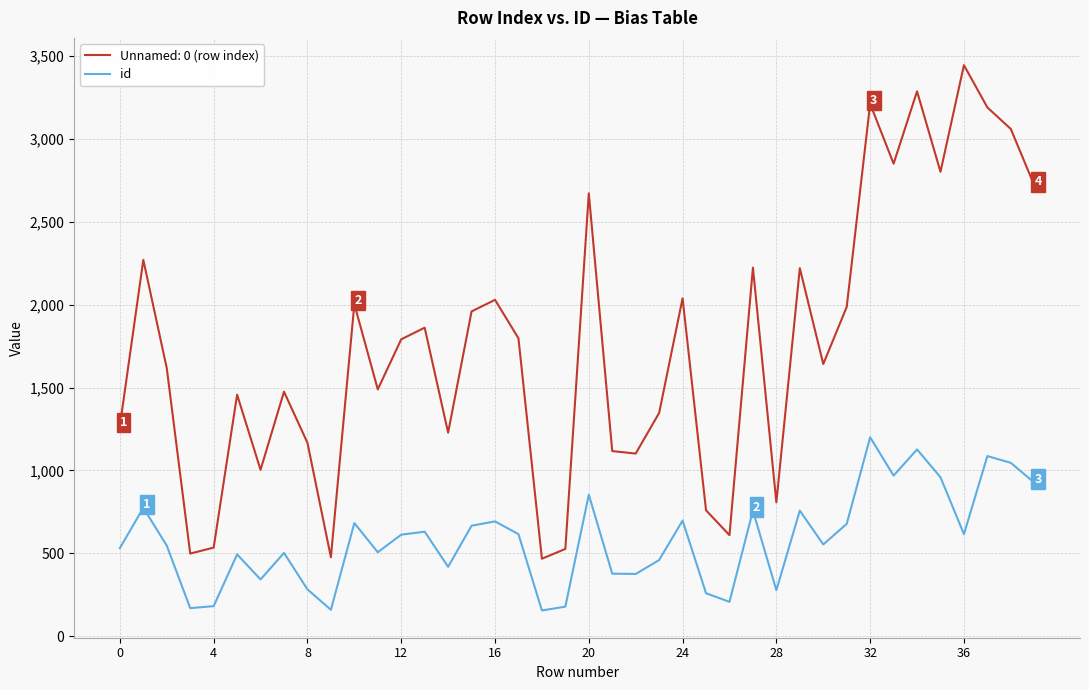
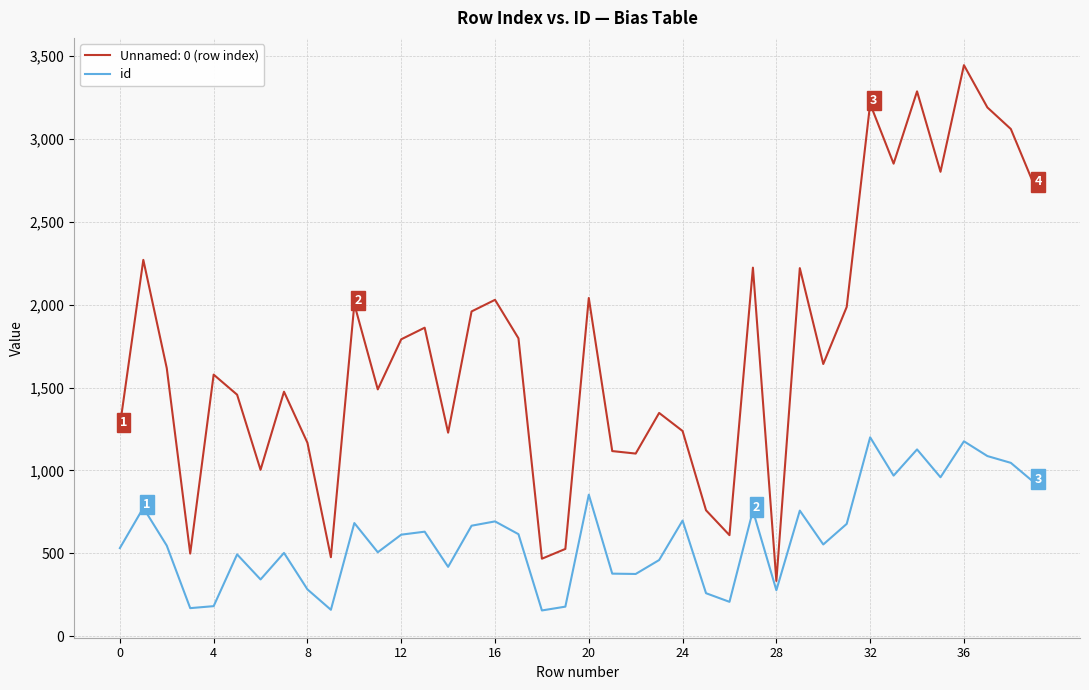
  {
    "Unnamed: 0 (row index)": {
-     "4": "540",
+     "4": "1,580",
      "8": "1,170",
      "12": "1,790",
      "16": "2,030",
-     "20": "2,670",
-     "24": "2,040",
-     "28": "810",
+     "20": "2,040",
+     "24": "1,240",
+     "28": "330",
      "36": "3,440"
    },
    "id": {
      "0": "530",
      "4": "180",
      "8": "280",
      "12": "610",
      "16": "690",
      "20": "850",
      "24": "700",
      "28": "280",
      "32": "1,200",
-     "36": "620"
+     "36": "1,180"
    }
  }
